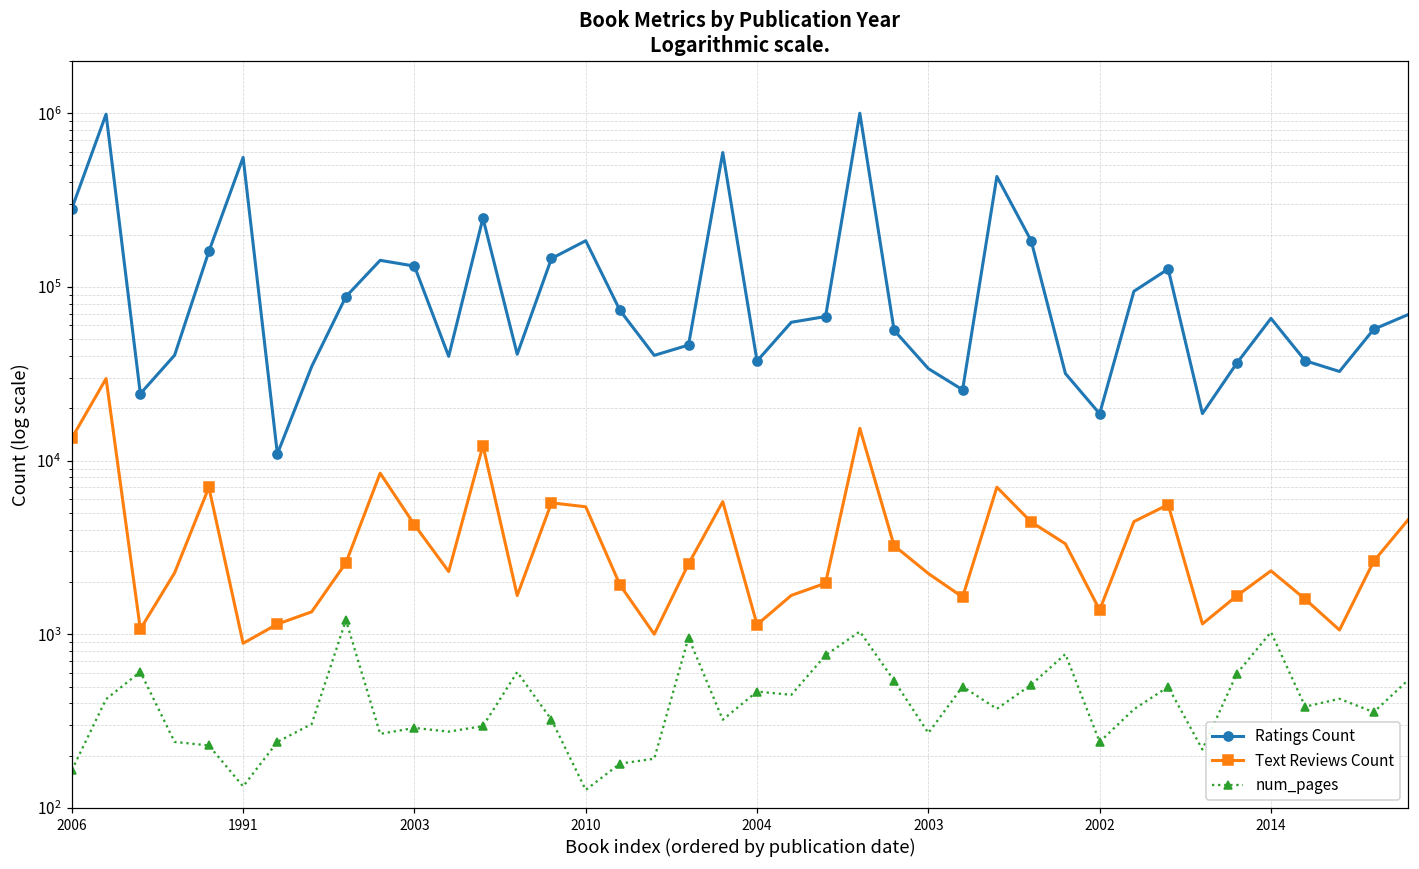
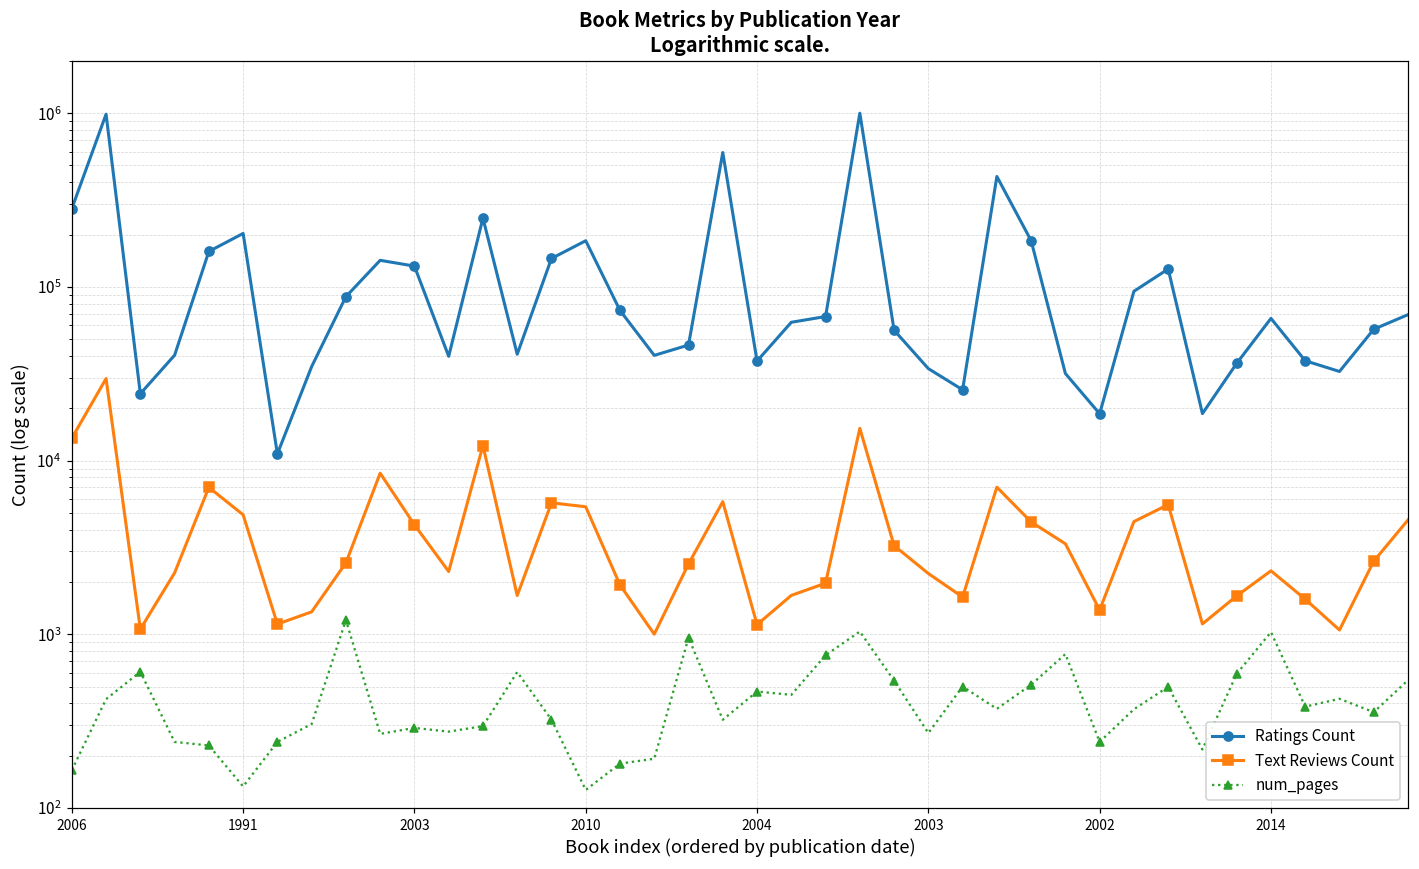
  {
    "Ratings Count": {
-     "1991": 560000,
+     "1991": 200000,
      "2014": 66000
    },
    "Text Reviews Count": {
-     "1991": 900,
+     "1991": 4900,
      "2014": 2300
    },
    "num_pages": {
      "1991": 130,
      "2014": 1000
    }
  }
